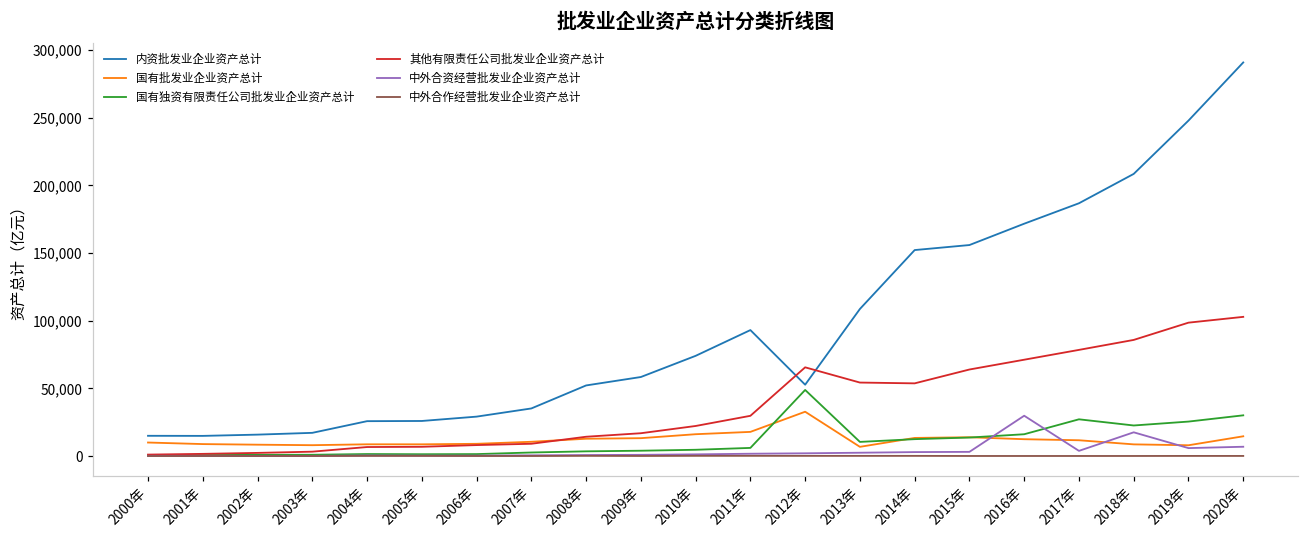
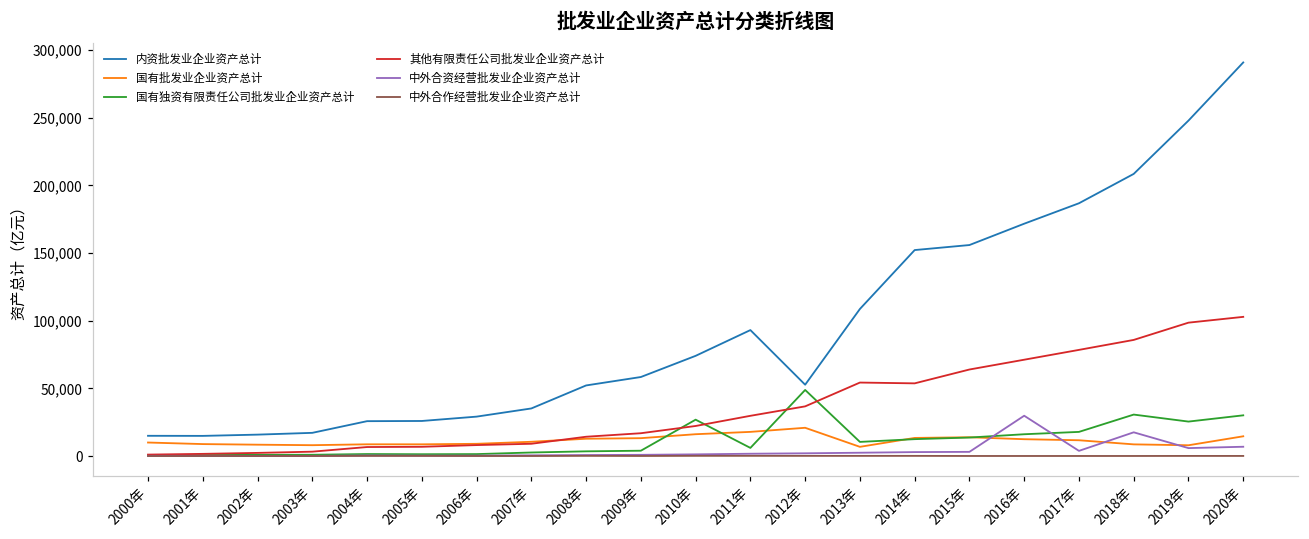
  {
    "内资批发业企业资产总计": {
      "2000年": "15,000",
      "2001年": "15,000",
      "2002年": "16,000",
      "2003年": "17,000",
      "2004年": "26,000",
      "2005年": "26,000",
      "2006年": "29,000",
      "2007年": "35,000",
      "2008年": "52,000",
      "2009年": "58,000",
      "2010年": "74,000",
      "2011年": "93,000",
      "2012年": "53,000",
      "2013年": "109,000",
      "2014年": "152,000",
      "2015年": "156,000",
      "2016年": "172,000",
      "2017年": "187,000",
      "2018年": "208,000",
      "2019年": "248,000",
      "2020年": "291,000"
    },
    "国有批发业企业资产总计": {
      "2000年": "10,000",
      "2001年": "9,000",
      "2002年": "8,000",
      "2003年": "8,000",
      "2009年": "13,000",
      "2010年": "16,000",
      "2011年": "18,000",
-     "2012年": "33,000",
+     "2012年": "21,000",
      "2013年": "7,000",
      "2016年": "12,000",
      "2017年": "12,000",
      "2018年": "9,000",
      "2019年": "8,000",
      "2020年": "15,000"
    },
    "国有独资有限责任公司批发业企业资产总计": {
      "2008年": "3,000",
      "2009年": "4,000",
-     "2010年": "5,000",
+     "2010年": "27,000",
      "2011年": "6,000",
      "2012年": "49,000",
      "2013年": "10,000",
      "2016年": "16,000",
-     "2017年": "27,000",
-     "2018年": "23,000",
+     "2017年": "18,000",
+     "2018年": "31,000",
      "2019年": "25,000",
      "2020年": "30,000"
    },
    "其他有限责任公司批发业企业资产总计": {
      "2003年": "3,000",
      "2009年": "17,000",
      "2010年": "22,000",
      "2011年": "30,000",
-     "2012年": "66,000",
+     "2012年": "37,000",
      "2013年": "54,000",
      "2014年": "54,000",
      "2015年": "64,000",
      "2016年": "71,000",
      "2017年": "78,000",
      "2018年": "86,000",
      "2019年": "99,000",
      "2020年": "103,000"
    },
    "中外合资经营批发业企业资产总计": {
      "2013年": "2,000",
      "2014年": "3,000",
      "2015年": "3,000",
      "2016年": "30,000",
      "2017年": "4,000",
      "2018年": "18,000",
      "2019年": "6,000",
      "2020年": "7,000"
    },
    "中外合作经营批发业企业资产总计": {
      "2013年": "0",
      "2014年": "0",
      "2015年": "0",
      "2016年": "0",
      "2017年": "0",
      "2018年": "0",
      "2019年": "0",
      "2020年": "0"
    }
  }
